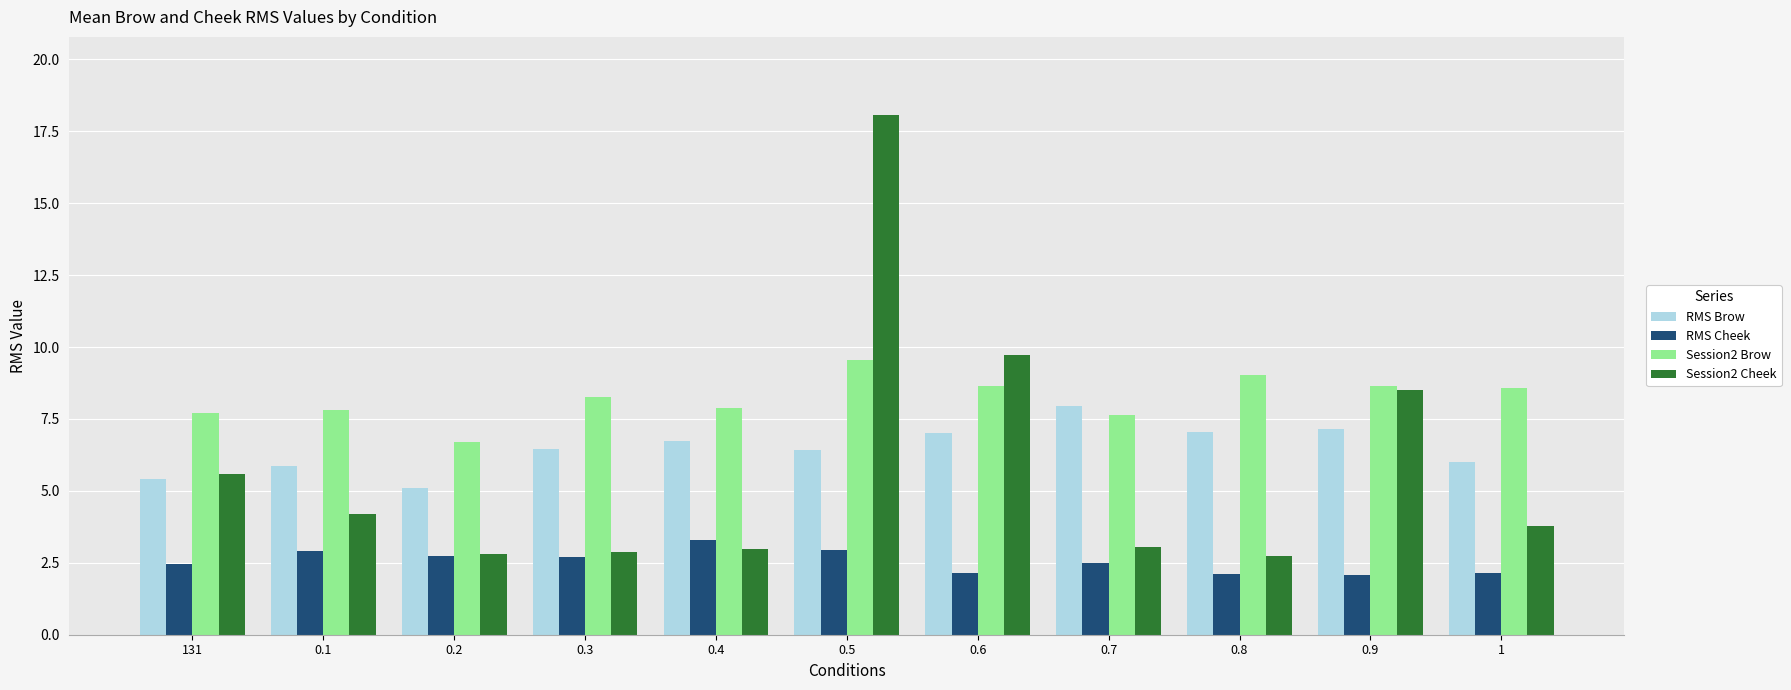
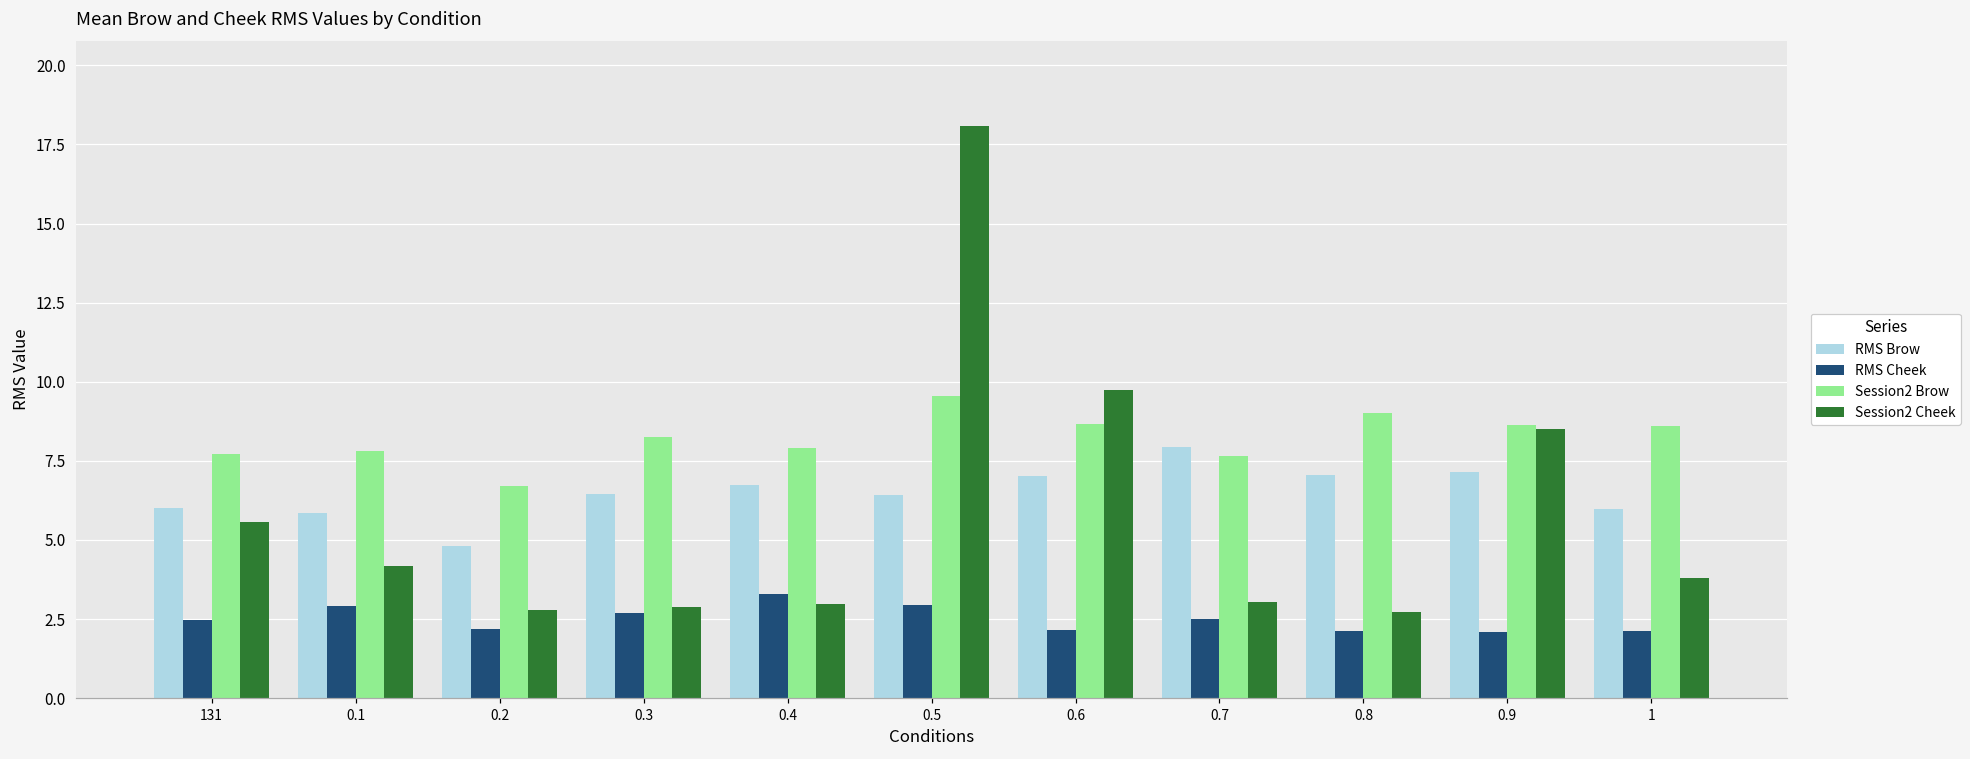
  {
    "RMS Brow": {
-     "131": 5.4,
+     "131": 6.0,
      "0.1": 5.9,
-     "0.2": 5.1,
+     "0.2": 4.8,
      "0.3": 6.5,
      "0.4": 6.7,
      "0.5": 6.4,
      "0.6": 7.0,
      "0.7": 7.9,
      "0.8": 7.0,
      "0.9": 7.1,
      "1": 6.0
    },
    "RMS Cheek": {
      "131": 2.5,
      "0.1": 2.9,
-     "0.2": 2.7,
+     "0.2": 2.2,
      "0.3": 2.7,
      "0.4": 3.3,
      "0.5": 2.9,
      "0.6": 2.1,
      "0.7": 2.5,
      "0.8": 2.1,
      "0.9": 2.1,
      "1": 2.1
    },
    "Session2 Brow": {
      "131": 7.7,
      "0.1": 7.8,
      "0.2": 6.7,
      "0.3": 8.2,
      "0.4": 7.9,
      "0.5": 9.5,
      "0.6": 8.7,
      "0.7": 7.6,
      "0.8": 9.0,
      "0.9": 8.6,
      "1": 8.6
    },
    "Session2 Cheek": {
      "131": 5.6,
      "0.1": 4.2,
      "0.2": 2.8,
      "0.3": 2.9,
      "0.4": 3.0,
      "0.5": 18.1,
      "0.6": 9.7,
      "0.7": 3.0,
      "0.8": 2.7,
      "0.9": 8.5,
      "1": 3.8
    }
  }
